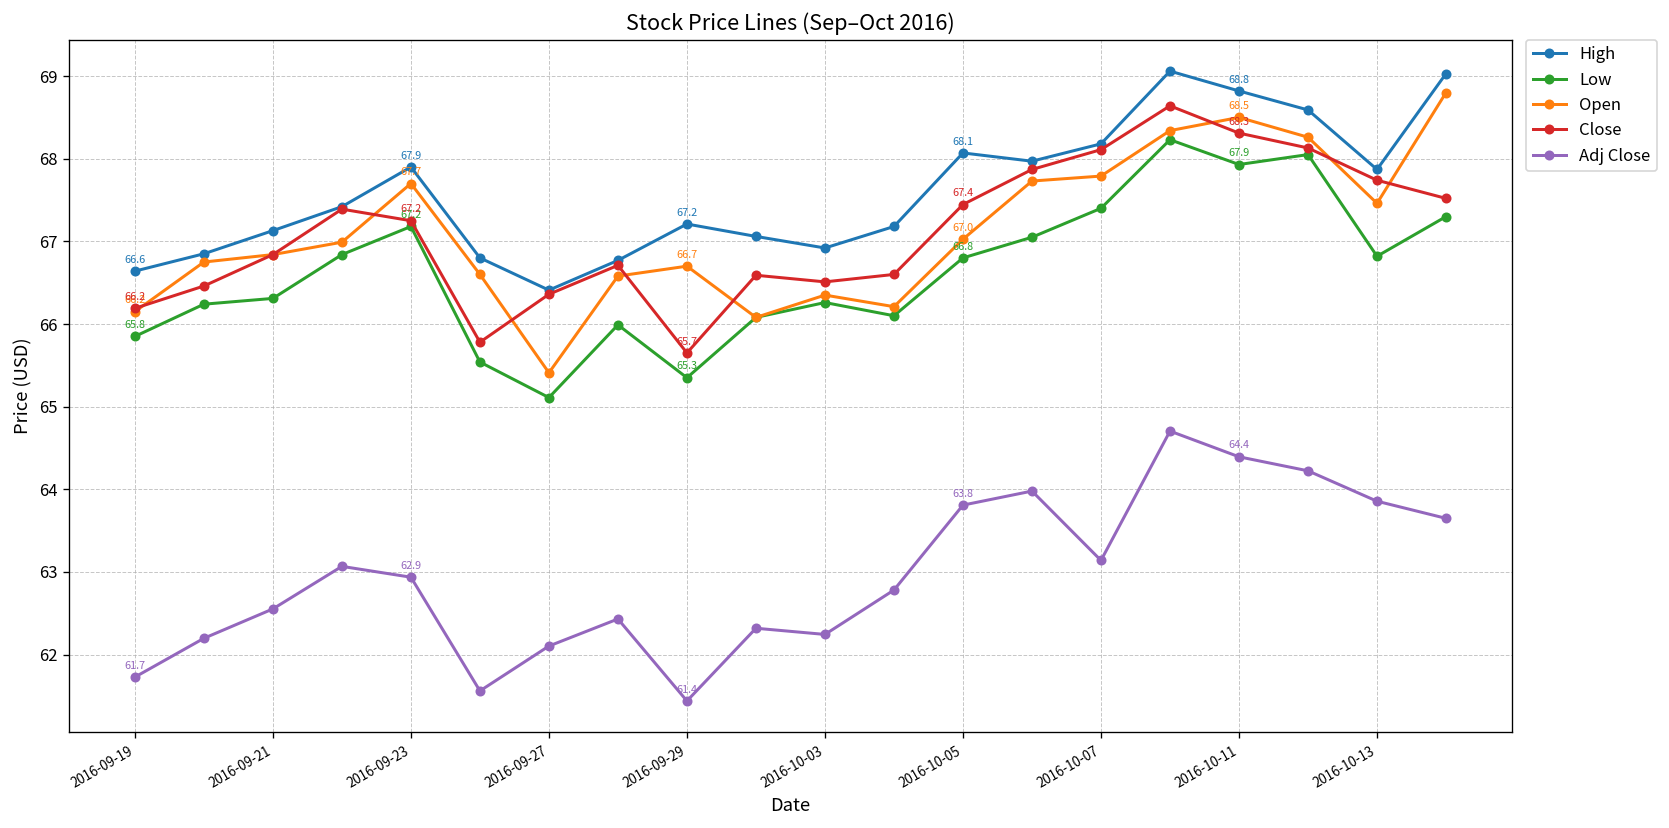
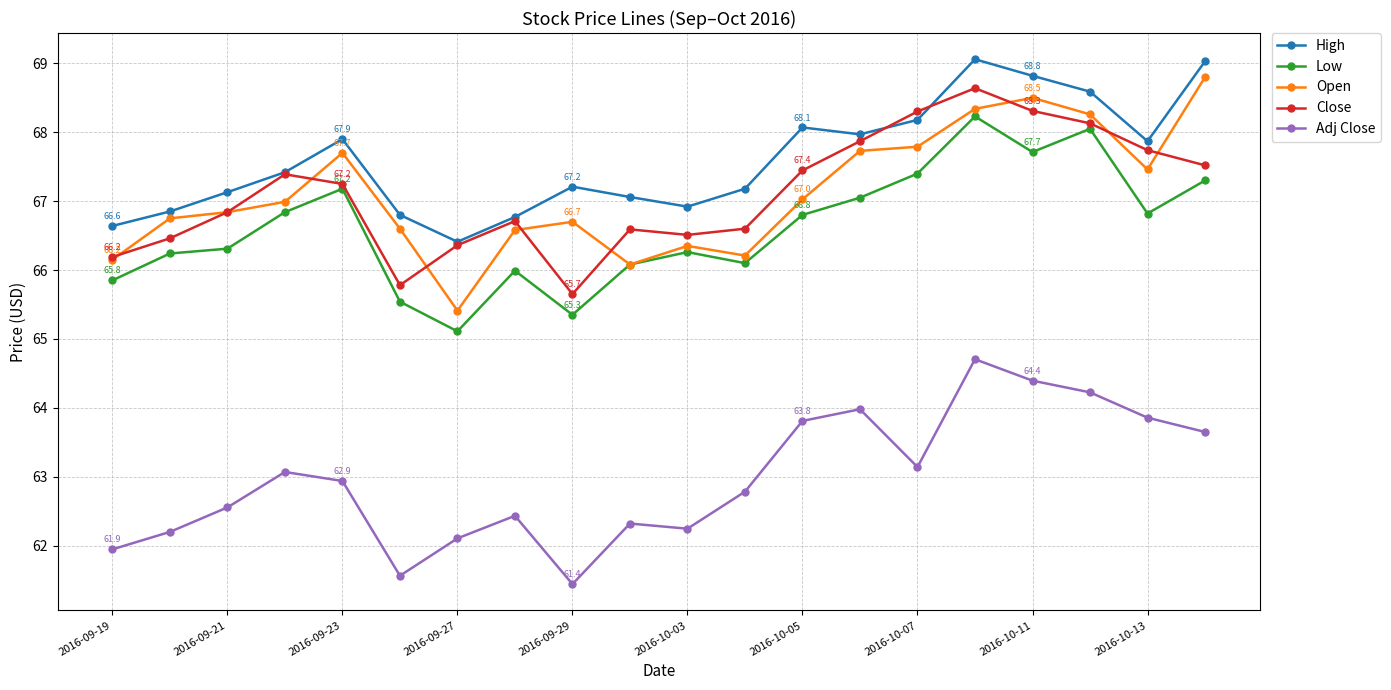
  {
    "High": {
      "2016-09-19": 66.6,
      "2016-09-23": 67.9,
      "2016-09-29": 67.2,
      "2016-10-05": 68.1,
      "2016-10-11": 68.8
    },
    "Low": {
      "2016-09-19": 65.8,
      "2016-09-29": 65.3,
-     "2016-10-11": 67.9
+     "2016-10-11": 67.7
    },
    "Open": {
      "2016-09-29": 66.7,
      "2016-10-05": 67.0,
      "2016-10-11": 68.5
    },
    "Close": {
      "2016-09-27": 66.4,
      "2016-10-03": 66.5,
-     "2016-10-07": 68.1,
+     "2016-10-07": 68.3,
      "2016-10-13": 67.7
    },
    "Adj Close": {
-     "2016-09-19": 61.7,
+     "2016-09-19": 61.9,
      "2016-09-23": 62.9,
      "2016-09-29": 61.4,
      "2016-10-05": 63.8,
      "2016-10-11": 64.4
    }
  }
